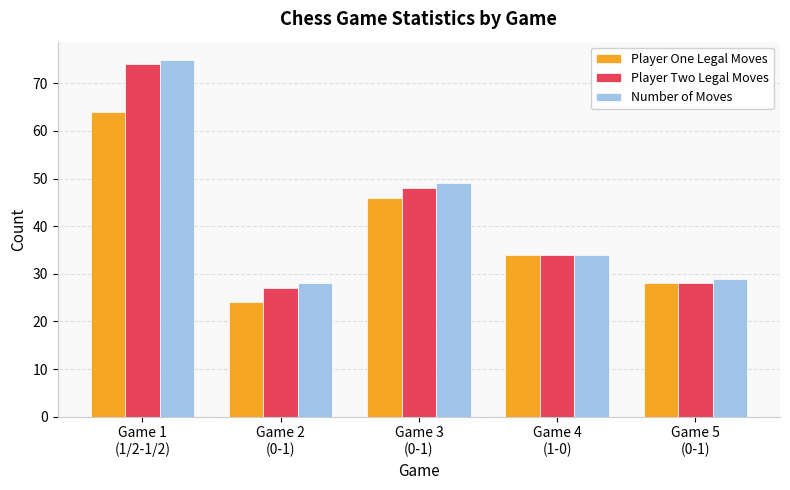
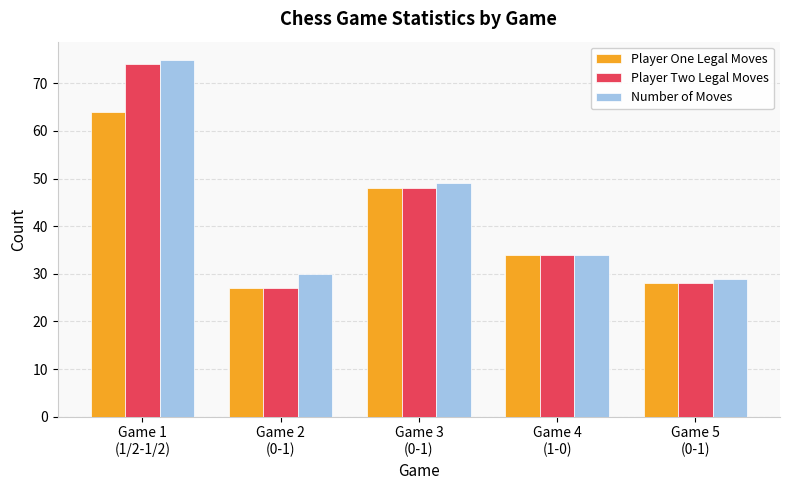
  {
    "Player One Legal Moves": {
      "Game 1 (1/2-1/2)": 64,
-     "Game 2 (0-1)": 24,
-     "Game 3 (0-1)": 46,
+     "Game 2 (0-1)": 27,
+     "Game 3 (0-1)": 48,
      "Game 4 (1-0)": 34,
      "Game 5 (0-1)": 28
    },
    "Player Two Legal Moves": {
      "Game 1 (1/2-1/2)": 74,
      "Game 2 (0-1)": 27,
      "Game 3 (0-1)": 48,
      "Game 4 (1-0)": 34,
      "Game 5 (0-1)": 28
    },
    "Number of Moves": {
      "Game 1 (1/2-1/2)": 75,
-     "Game 2 (0-1)": 28,
+     "Game 2 (0-1)": 30,
      "Game 3 (0-1)": 49,
      "Game 4 (1-0)": 34,
      "Game 5 (0-1)": 29
    }
  }
